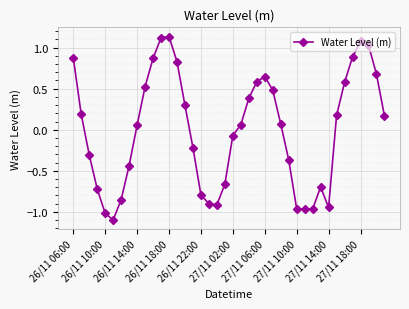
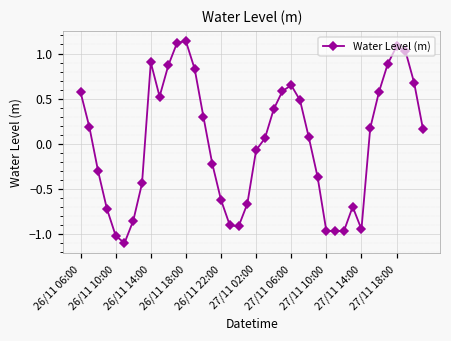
  {
-   "26/11 06:00": 0.9,
+   "26/11 06:00": 0.6,
    "26/11 10:00": -1.0,
-   "26/11 14:00": 0.1,
+   "26/11 14:00": 0.9,
    "26/11 18:00": 1.1,
-   "26/11 22:00": -0.8,
+   "26/11 22:00": -0.6,
    "27/11 02:00": -0.1,
    "27/11 06:00": 0.6,
    "27/11 10:00": -1.0,
    "27/11 14:00": -0.9
  }
